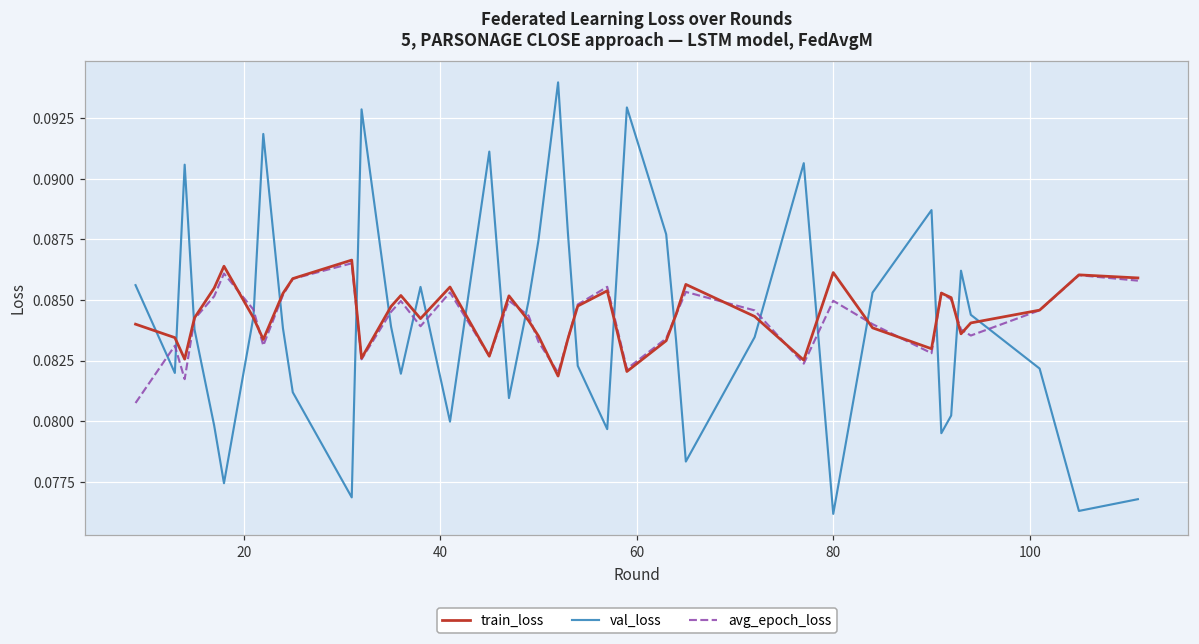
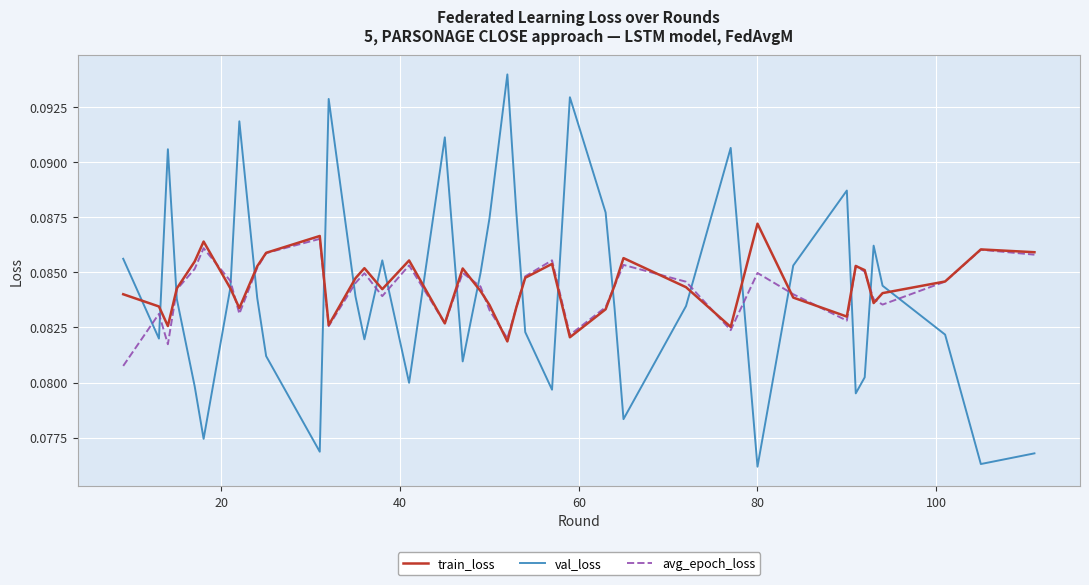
  {
    "train_loss": {
-     "80": 0.0861
+     "80": 0.0872
    },
    "val_loss": {
      "80": 0.0762
    },
    "avg_epoch_loss": {
      "80": 0.0850
    }
  }
